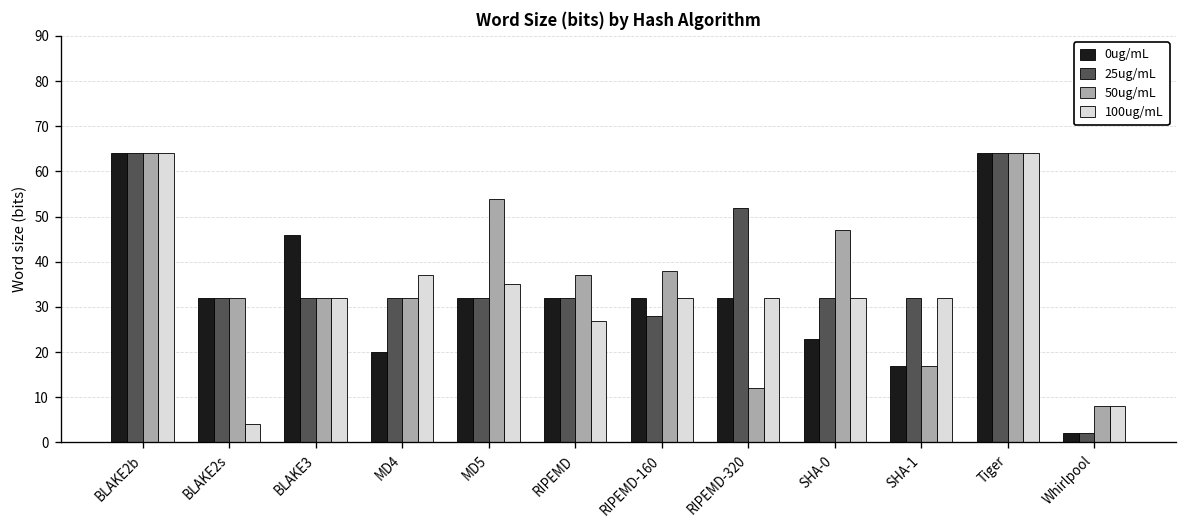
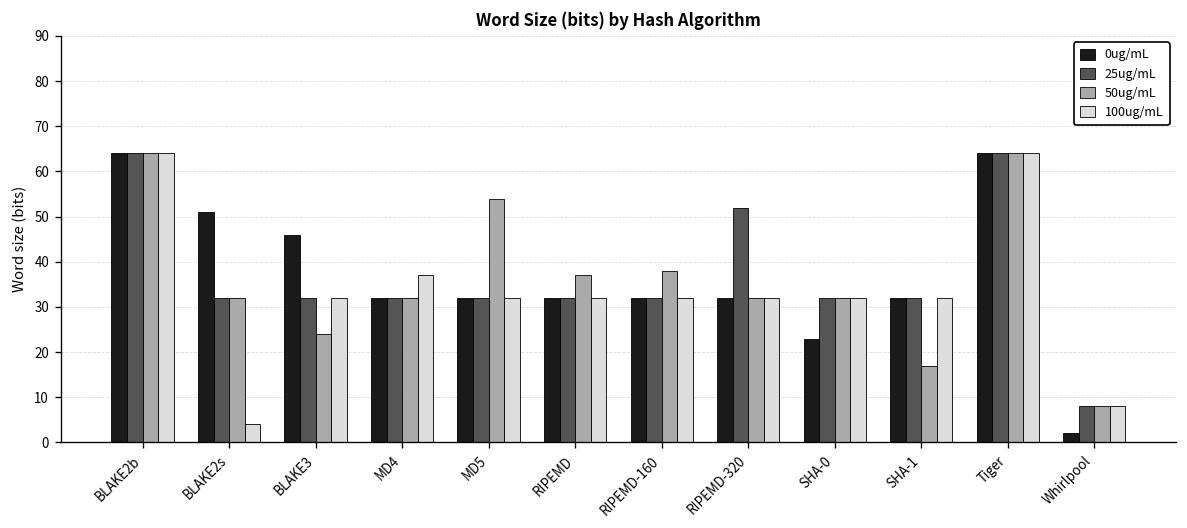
  {
    "0ug/mL": {
      "BLAKE2b": 64,
-     "BLAKE2s": 32,
+     "BLAKE2s": 51,
      "BLAKE3": 46,
-     "MD4": 20,
+     "MD4": 32,
      "MD5": 32,
      "RIPEMD": 32,
      "RIPEMD-160": 32,
      "RIPEMD-320": 32,
      "SHA-0": 23,
-     "SHA-1": 17,
+     "SHA-1": 32,
      "Tiger": 64,
      "Whirlpool": 2
    },
    "25ug/mL": {
      "BLAKE2b": 64,
      "BLAKE2s": 32,
      "BLAKE3": 32,
      "MD4": 32,
      "MD5": 32,
      "RIPEMD": 32,
-     "RIPEMD-160": 28,
+     "RIPEMD-160": 32,
      "RIPEMD-320": 52,
      "SHA-0": 32,
      "SHA-1": 32,
      "Tiger": 64,
-     "Whirlpool": 2
+     "Whirlpool": 8
    },
    "50ug/mL": {
      "BLAKE2b": 64,
      "BLAKE2s": 32,
-     "BLAKE3": 32,
+     "BLAKE3": 24,
      "MD4": 32,
      "MD5": 54,
      "RIPEMD": 37,
      "RIPEMD-160": 38,
-     "RIPEMD-320": 12,
-     "SHA-0": 47,
+     "RIPEMD-320": 32,
+     "SHA-0": 32,
      "SHA-1": 17,
      "Tiger": 64,
      "Whirlpool": 8
    },
    "100ug/mL": {
      "BLAKE2b": 64,
      "BLAKE2s": 4,
      "BLAKE3": 32,
      "MD4": 37,
-     "MD5": 35,
-     "RIPEMD": 27,
+     "MD5": 32,
+     "RIPEMD": 32,
      "RIPEMD-160": 32,
      "RIPEMD-320": 32,
      "SHA-0": 32,
      "SHA-1": 32,
      "Tiger": 64,
      "Whirlpool": 8
    }
  }
